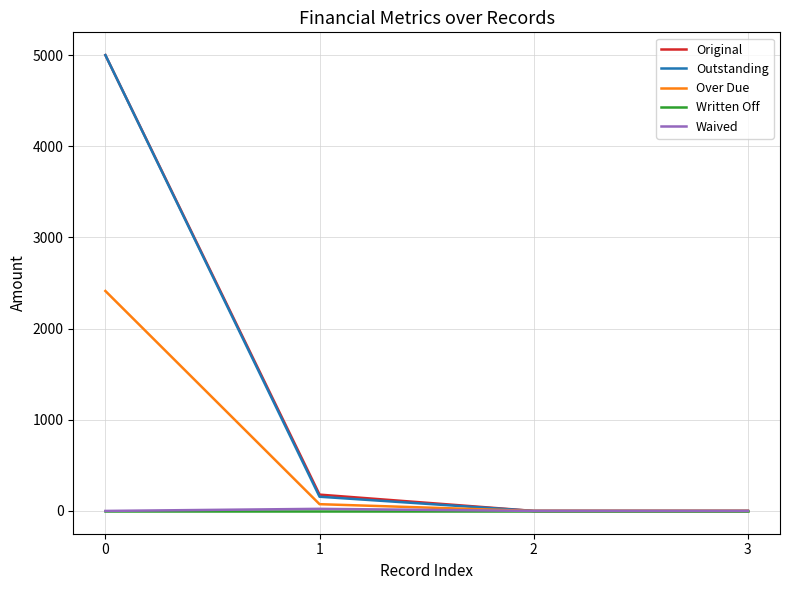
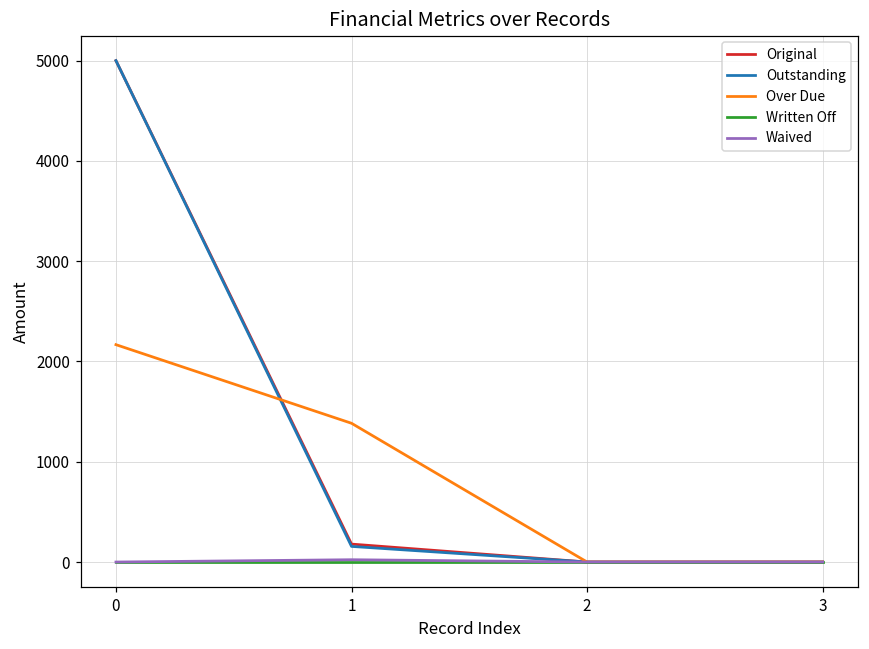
  {
    "Over Due": {
-     "0": 2400,
-     "1": 100
+     "0": 2200,
+     "1": 1400
    }
  }
